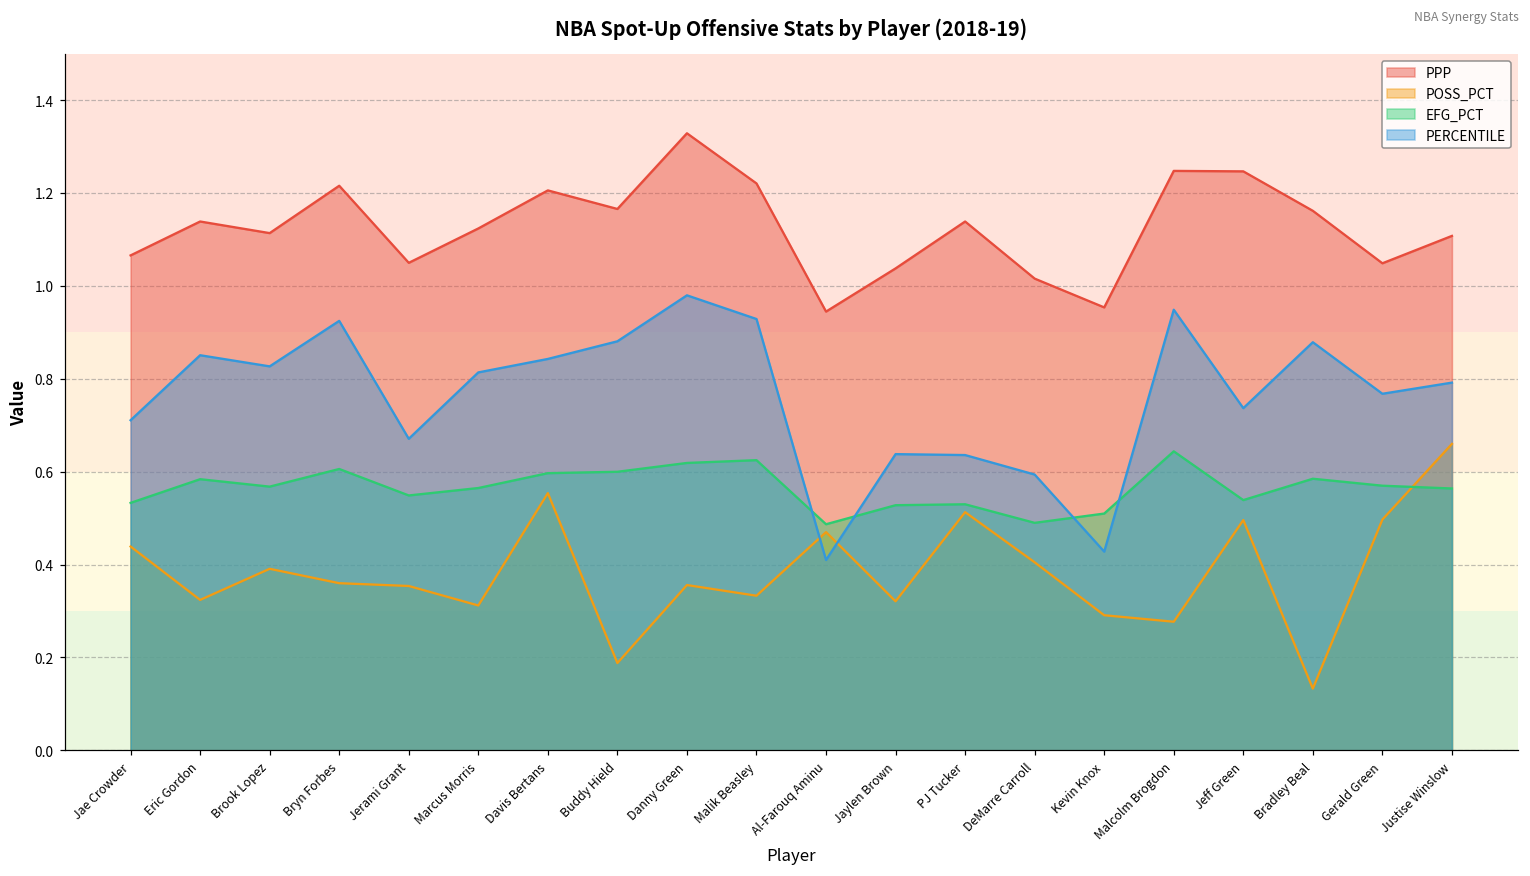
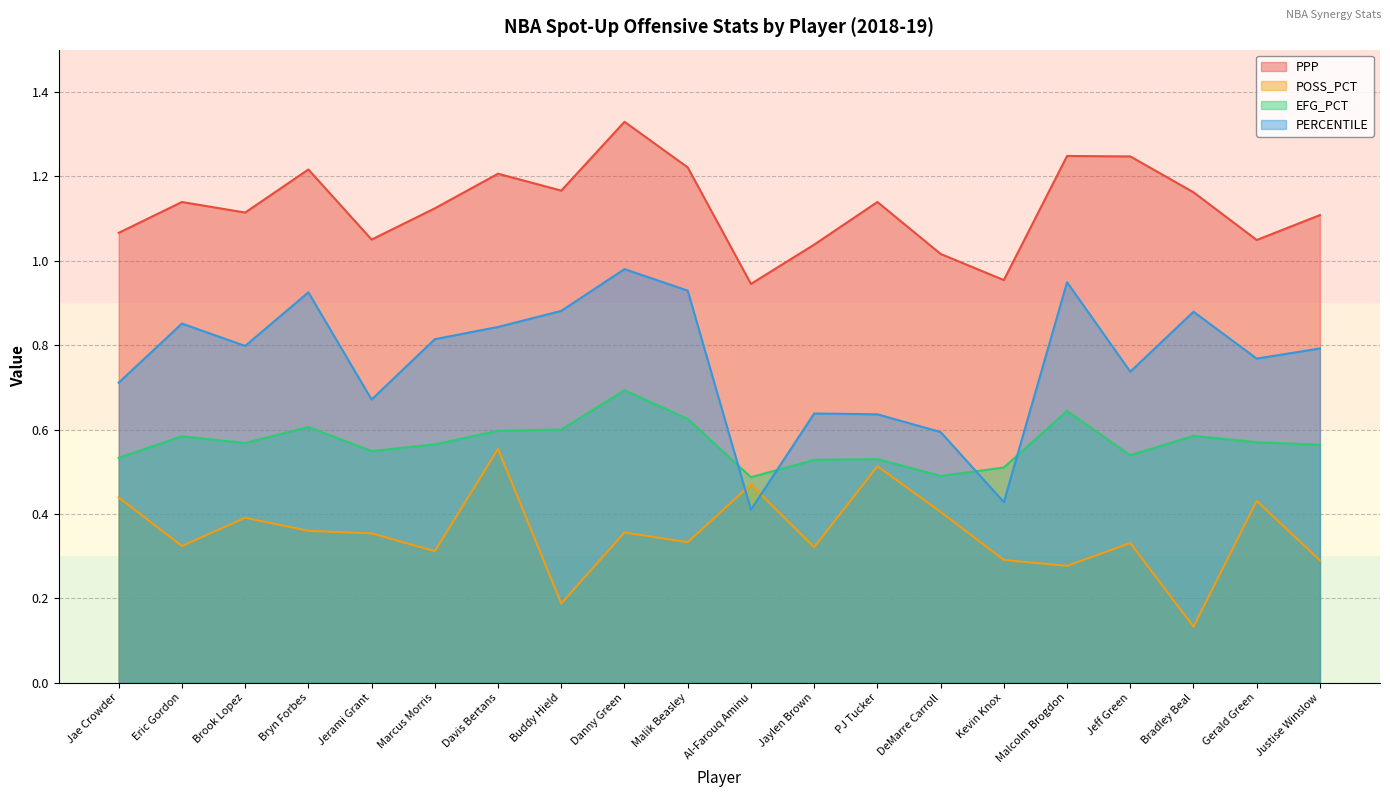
  {
    "PPP": {
      "Jae Crowder": 1.07,
      "Eric Gordon": 1.14,
      "Brook Lopez": 1.11,
      "Bryn Forbes": 1.22,
      "Jerami Grant": 1.05,
      "Marcus Morris": 1.12,
      "Davis Bertans": 1.21,
      "Buddy Hield": 1.17,
      "Danny Green": 1.33,
      "Malik Beasley": 1.22,
      "Al-Farouq Aminu": 0.95,
      "Jaylen Brown": 1.04,
      "PJ Tucker": 1.14,
      "DeMarre Carroll": 1.02,
      "Kevin Knox": 0.95,
      "Malcolm Brogdon": 1.25,
      "Jeff Green": 1.25,
      "Bradley Beal": 1.16,
      "Gerald Green": 1.05,
      "Justise Winslow": 1.11
    },
    "POSS_PCT": {
      "Jae Crowder": 0.44,
      "Eric Gordon": 0.32,
      "Brook Lopez": 0.39,
      "Bryn Forbes": 0.36,
      "Jerami Grant": 0.35,
      "Marcus Morris": 0.31,
      "Davis Bertans": 0.55,
      "Buddy Hield": 0.19,
      "Danny Green": 0.36,
      "Malik Beasley": 0.33,
      "Al-Farouq Aminu": 0.47,
      "Jaylen Brown": 0.32,
      "PJ Tucker": 0.51,
      "DeMarre Carroll": 0.41,
      "Kevin Knox": 0.29,
      "Malcolm Brogdon": 0.28,
-     "Jeff Green": 0.50,
+     "Jeff Green": 0.33,
      "Bradley Beal": 0.13,
-     "Gerald Green": 0.50,
-     "Justise Winslow": 0.66
+     "Gerald Green": 0.43,
+     "Justise Winslow": 0.29
    },
    "EFG_PCT": {
      "Jae Crowder": 0.53,
      "Eric Gordon": 0.58,
      "Brook Lopez": 0.57,
      "Bryn Forbes": 0.61,
      "Jerami Grant": 0.55,
      "Marcus Morris": 0.57,
      "Davis Bertans": 0.60,
      "Buddy Hield": 0.60,
-     "Danny Green": 0.62,
+     "Danny Green": 0.69,
      "Malik Beasley": 0.63,
      "Al-Farouq Aminu": 0.49,
      "Jaylen Brown": 0.53,
      "PJ Tucker": 0.53,
      "DeMarre Carroll": 0.49,
      "Kevin Knox": 0.51,
      "Malcolm Brogdon": 0.64,
      "Jeff Green": 0.54,
      "Bradley Beal": 0.59,
      "Gerald Green": 0.57,
      "Justise Winslow": 0.56
    },
    "PERCENTILE": {
      "Jae Crowder": 0.71,
      "Eric Gordon": 0.85,
-     "Brook Lopez": 0.83,
+     "Brook Lopez": 0.80,
      "Bryn Forbes": 0.93,
      "Jerami Grant": 0.67,
      "Marcus Morris": 0.81,
      "Davis Bertans": 0.84,
      "Buddy Hield": 0.88,
      "Danny Green": 0.98,
      "Malik Beasley": 0.93,
      "Al-Farouq Aminu": 0.41,
      "Jaylen Brown": 0.64,
      "PJ Tucker": 0.64,
      "DeMarre Carroll": 0.59,
      "Kevin Knox": 0.43,
      "Malcolm Brogdon": 0.95,
      "Jeff Green": 0.74,
      "Bradley Beal": 0.88,
      "Gerald Green": 0.77,
      "Justise Winslow": 0.79
    }
  }
